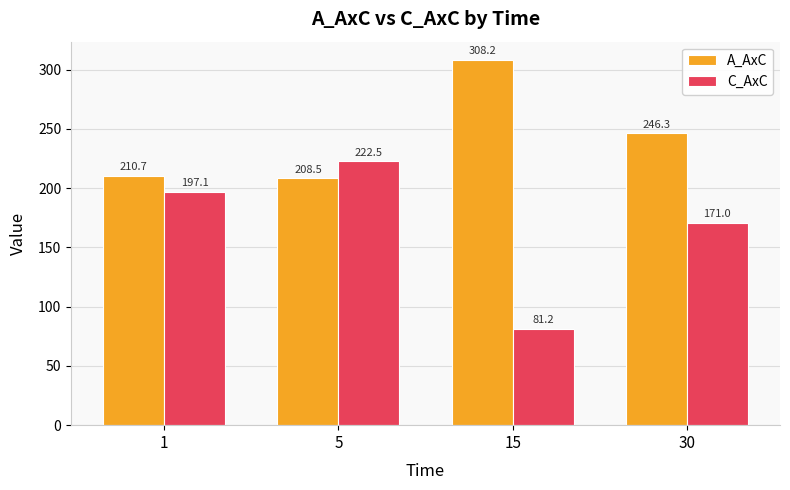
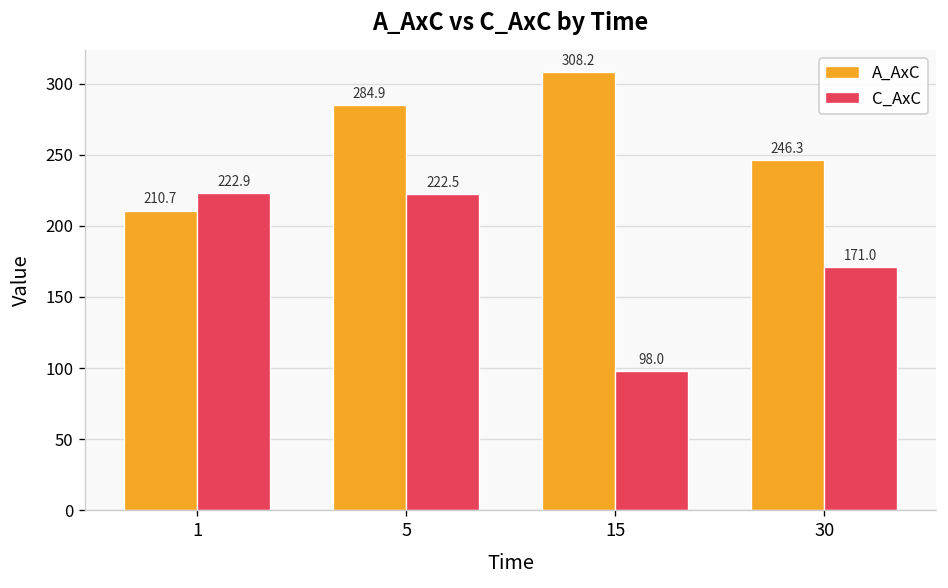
  {
    "A_AxC": {
      "1": 210.7,
-     "5": 208.5,
+     "5": 284.9,
      "15": 308.2,
      "30": 246.3
    },
    "C_AxC": {
-     "1": 197.1,
+     "1": 222.9,
      "5": 222.5,
-     "15": 81.2,
+     "15": 98.0,
      "30": 171.0
    }
  }
